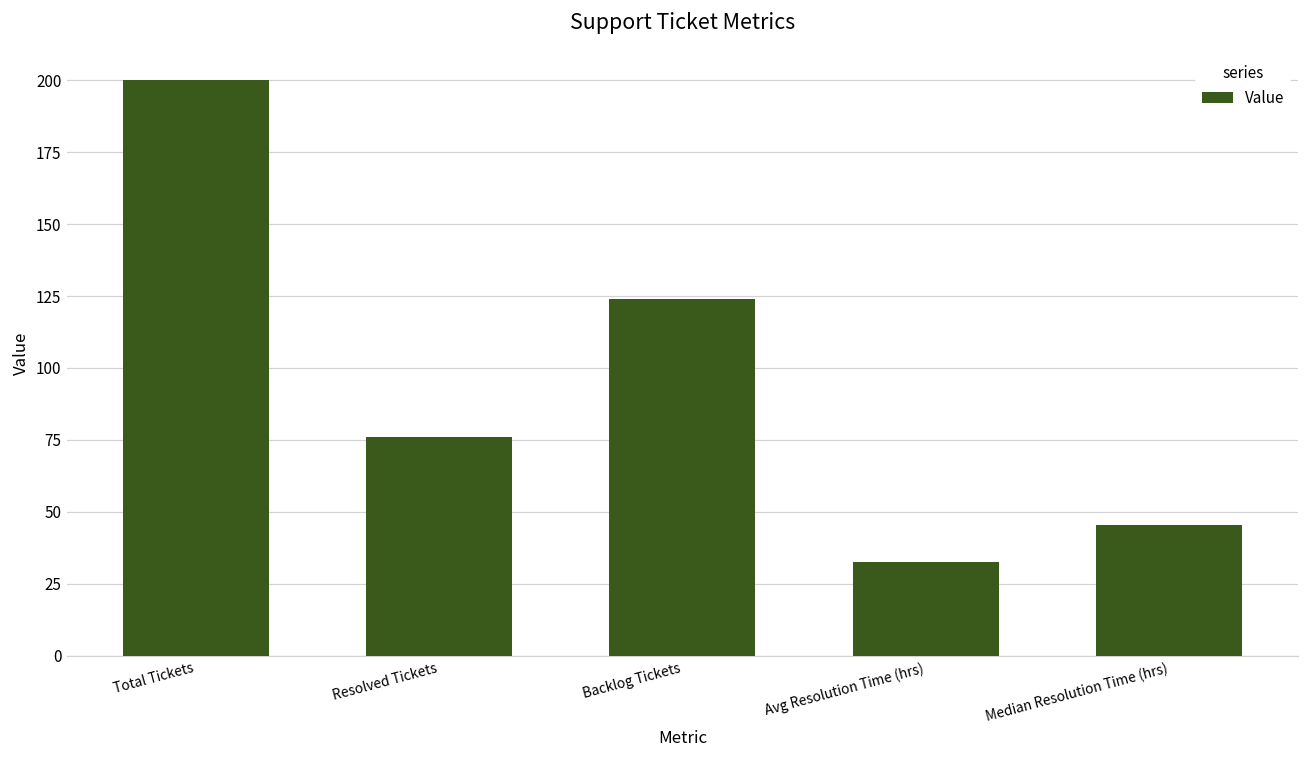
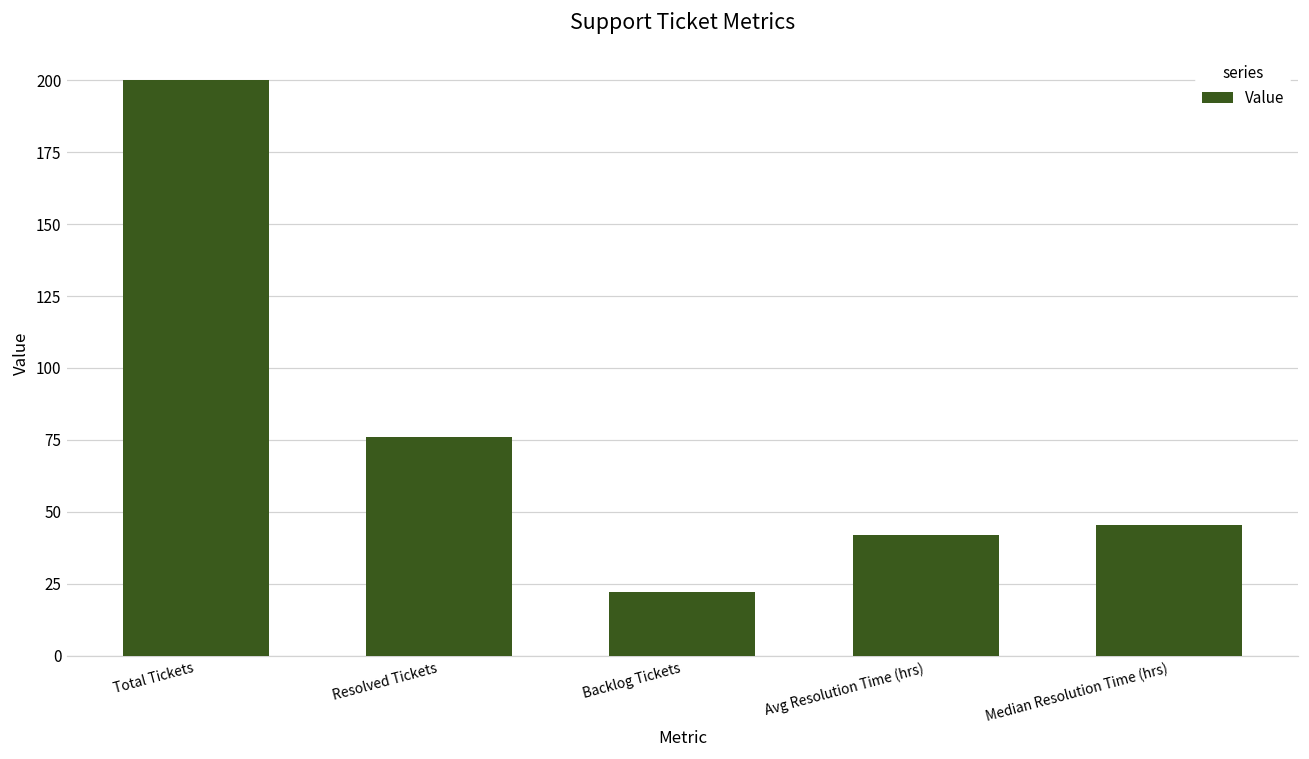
  {
    "Total Tickets": 200,
    "Resolved Tickets": 76,
-   "Backlog Tickets": 124,
-   "Avg Resolution Time (hrs)": 33,
+   "Backlog Tickets": 22,
+   "Avg Resolution Time (hrs)": 42,
    "Median Resolution Time (hrs)": 46
  }
